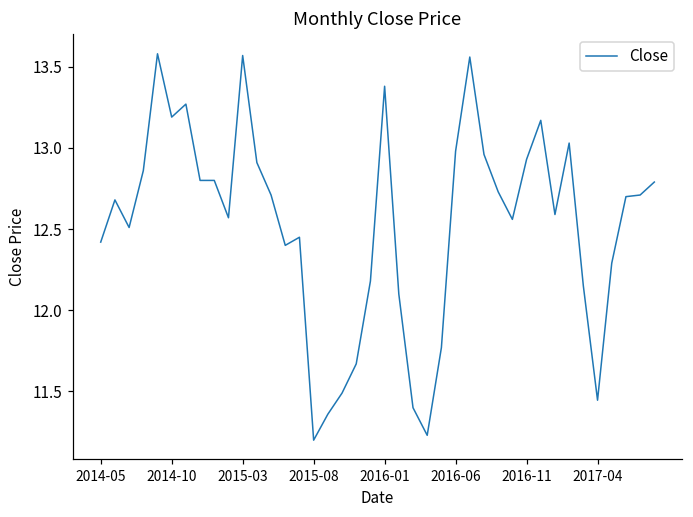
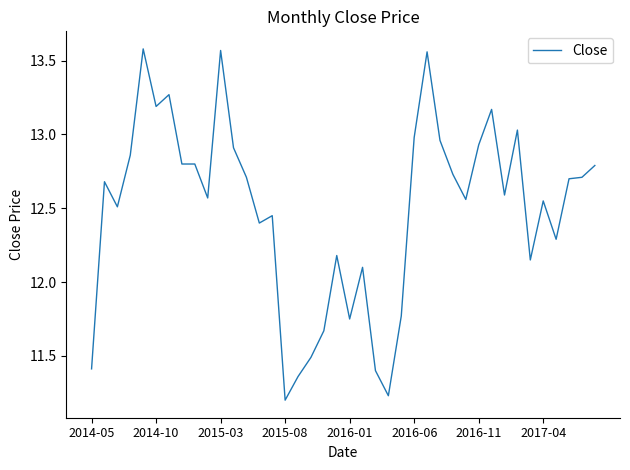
  {
-   "2014-05": 12.42,
+   "2014-05": 11.41,
    "2014-10": 13.19,
    "2015-03": 13.57,
    "2015-08": 11.20,
-   "2016-01": 13.38,
+   "2016-01": 11.75,
    "2016-06": 12.98,
    "2016-11": 12.93,
-   "2017-04": 11.45
+   "2017-04": 12.55
  }
